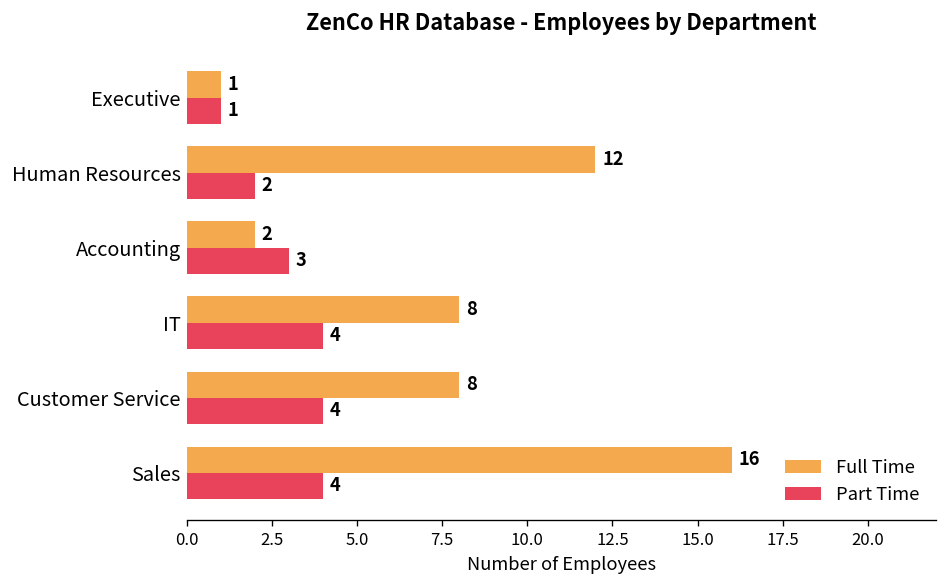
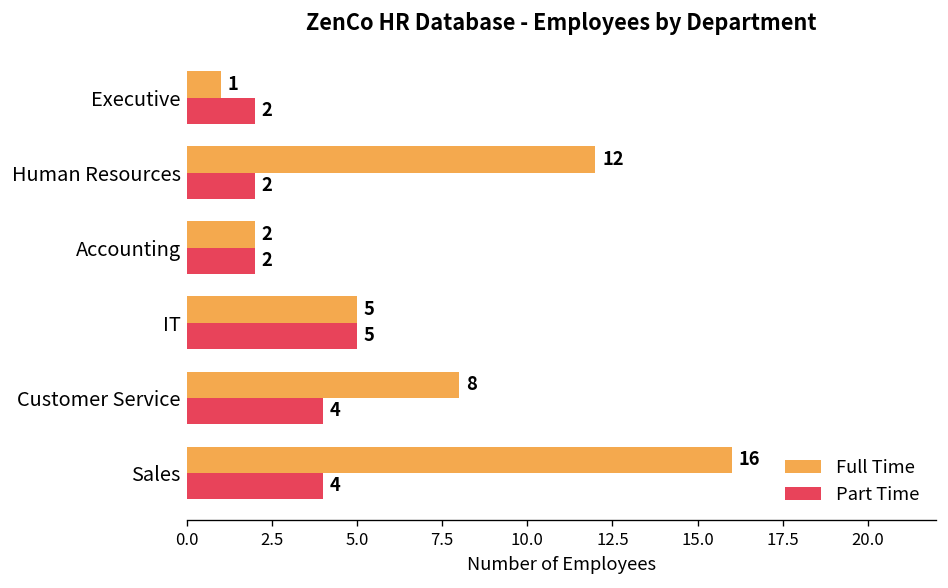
  {
    "Full Time": {
      "Executive": 1,
      "Human Resources": 12,
      "Accounting": 2,
-     "IT": 8,
+     "IT": 5,
      "Customer Service": 8,
      "Sales": 16
    },
    "Part Time": {
-     "Executive": 1,
+     "Executive": 2,
      "Human Resources": 2,
-     "Accounting": 3,
-     "IT": 4,
+     "Accounting": 2,
+     "IT": 5,
      "Customer Service": 4,
      "Sales": 4
    }
  }
